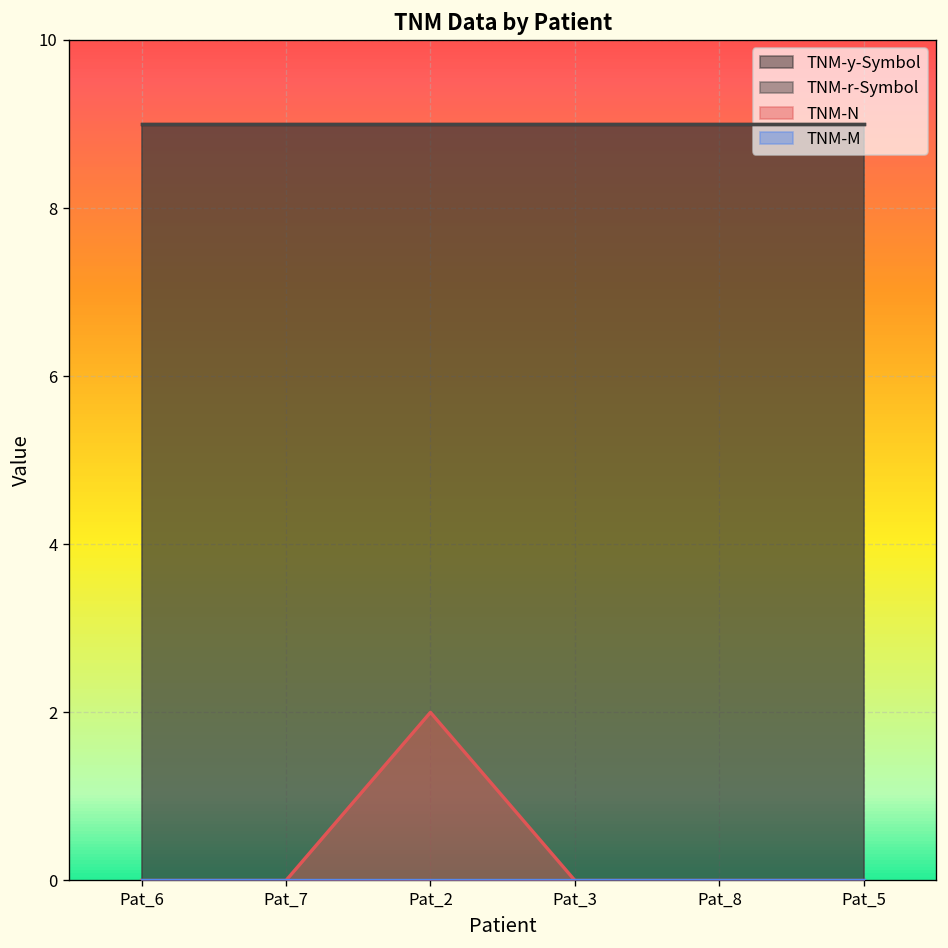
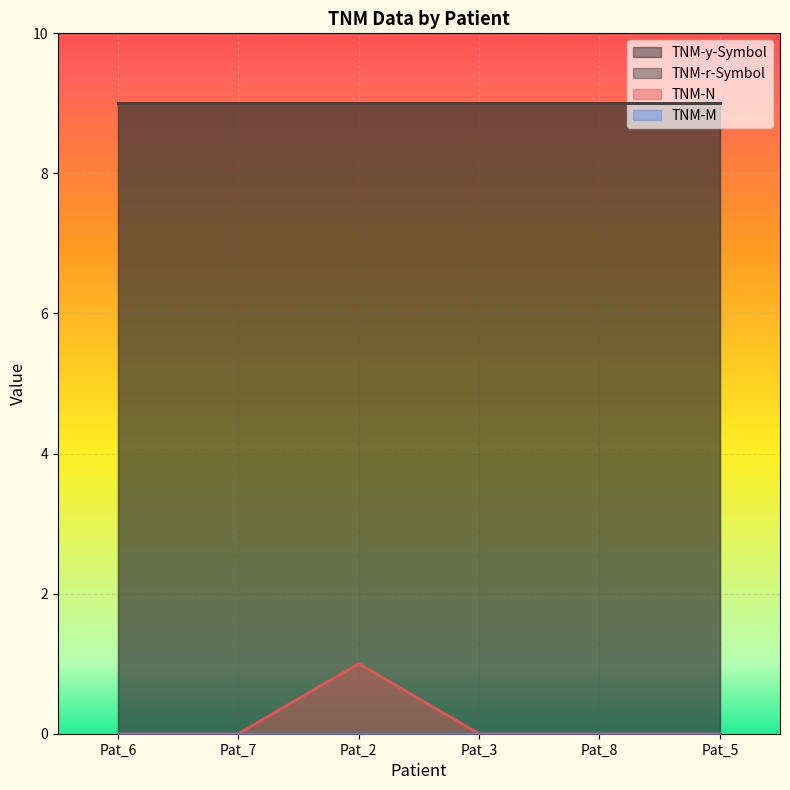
  {
    "TNM-r-Symbol": {
      "Pat_6": 9,
      "Pat_7": 9,
      "Pat_2": 9,
      "Pat_3": 9,
      "Pat_8": 9
    },
    "TNM-N": {
-     "Pat_2": 2
+     "Pat_2": 1
    },
    "TNM-M": {
      "Pat_2": 0
    }
  }
